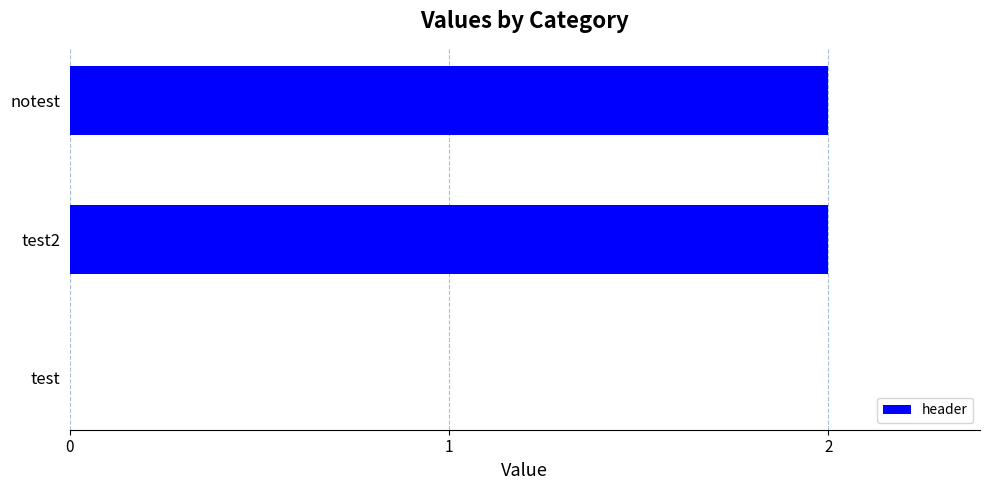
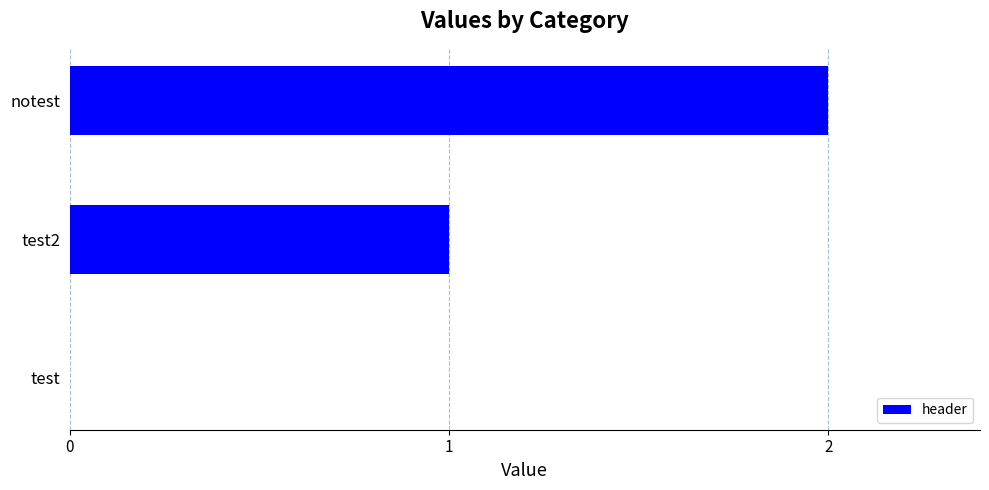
  {
    "notest": 2,
-   "test2": 2,
+   "test2": 1,
    "test": 0
  }
